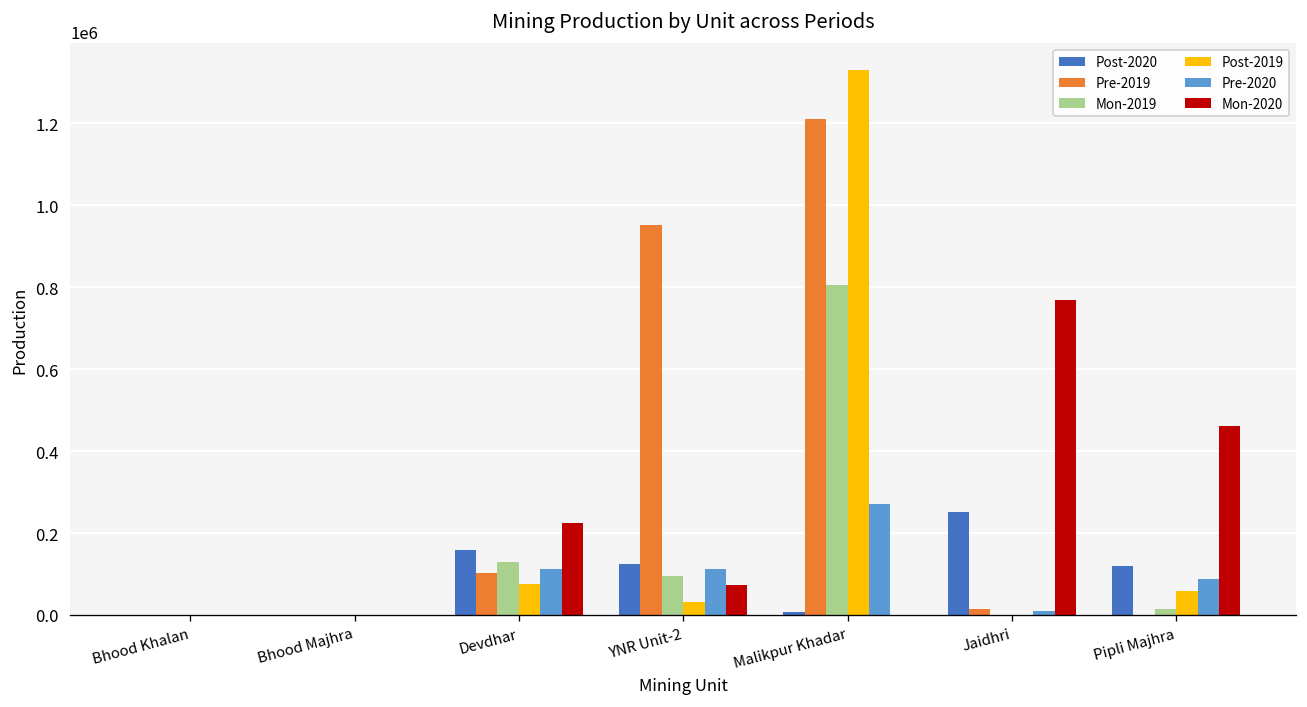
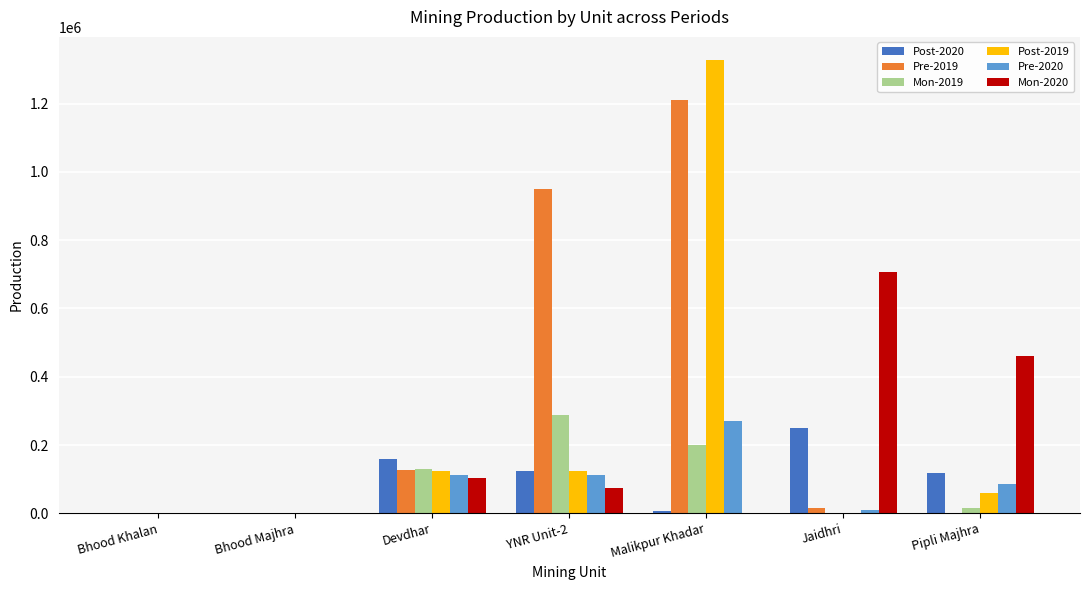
  {
    "Pre-2019": {
      "Bhood Khalan": 0,
      "Bhood Majhra": 0,
-     "Devdhar": 100000,
+     "Devdhar": 130000,
      "YNR Unit-2": 950000,
      "Malikpur Khadar": 1210000,
      "Jaidhri": 10000,
      "Pipli Majhra": 0
    },
    "Mon-2019": {
      "Bhood Khalan": 0,
      "Bhood Majhra": 0,
      "Devdhar": 130000,
-     "YNR Unit-2": 100000,
-     "Malikpur Khadar": 810000,
+     "YNR Unit-2": 290000,
+     "Malikpur Khadar": 200000,
      "Jaidhri": 0,
      "Pipli Majhra": 10000
    },
    "Post-2019": {
      "Bhood Khalan": 0,
      "Bhood Majhra": 0,
-     "Devdhar": 70000,
-     "YNR Unit-2": 30000,
+     "Devdhar": 120000,
+     "YNR Unit-2": 120000,
      "Malikpur Khadar": 1330000,
      "Jaidhri": 0,
      "Pipli Majhra": 60000
    },
    "Mon-2020": {
      "Bhood Khalan": 0,
      "Bhood Majhra": 0,
-     "Devdhar": 230000,
+     "Devdhar": 100000,
      "YNR Unit-2": 70000,
      "Malikpur Khadar": 0,
-     "Jaidhri": 770000,
+     "Jaidhri": 710000,
      "Pipli Majhra": 460000
    }
  }
